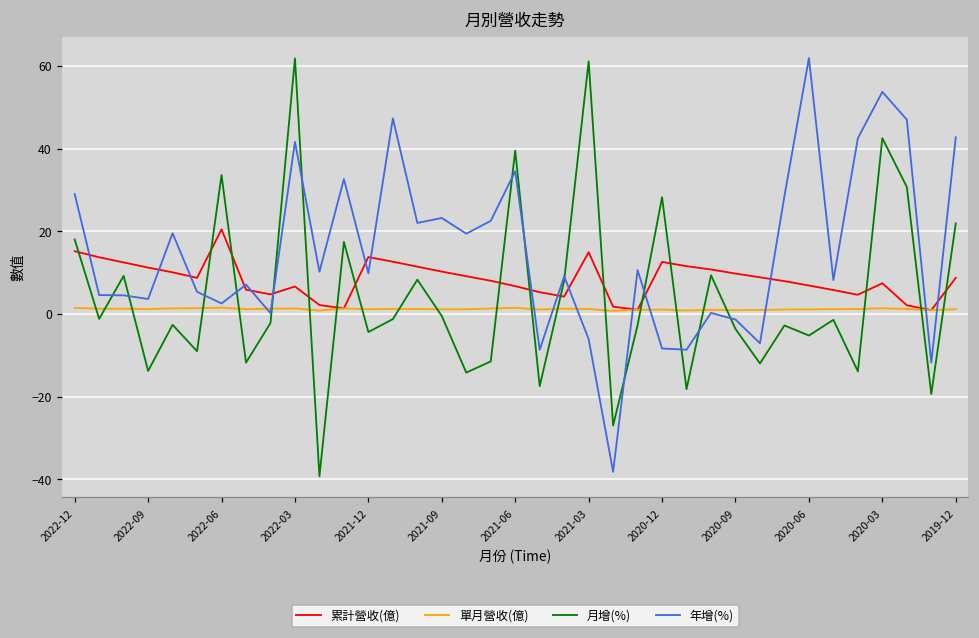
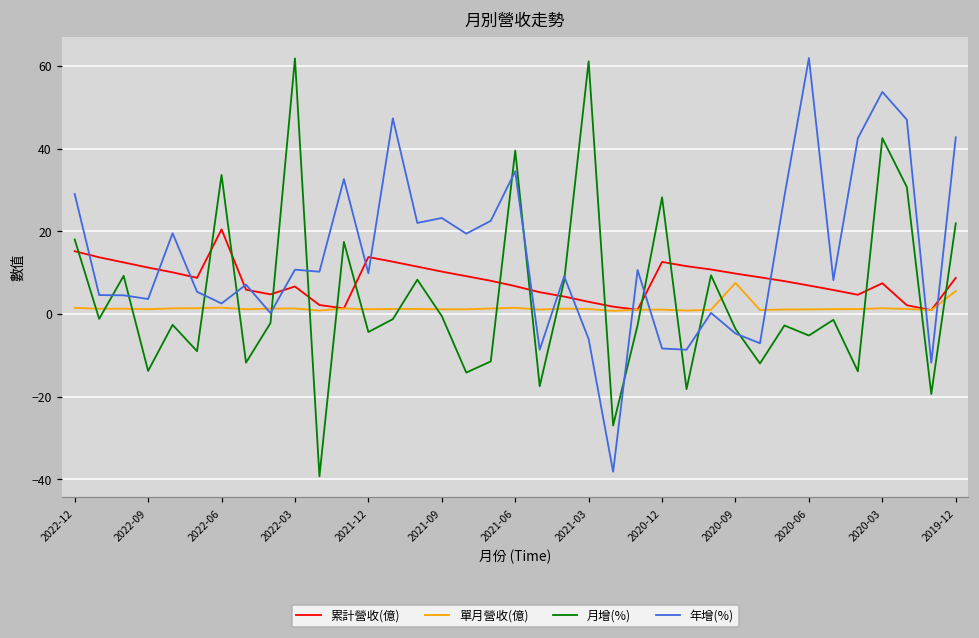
  {
    "累計營收(億)": {
      "2022-12": 15,
      "2022-09": 11,
      "2022-06": 20,
      "2022-03": 7,
      "2021-12": 14,
      "2021-09": 10,
      "2021-06": 7,
-     "2021-03": 15,
+     "2021-03": 3,
      "2020-12": 13,
      "2020-09": 10,
      "2020-06": 7,
      "2020-03": 7,
      "2019-12": 9
    },
    "單月營收(億)": {
      "2022-12": 1,
      "2022-09": 1,
      "2022-06": 2,
      "2022-03": 1,
      "2021-12": 1,
      "2021-09": 1,
      "2021-06": 1,
      "2021-03": 1,
      "2020-12": 1,
-     "2020-09": 1,
+     "2020-09": 8,
      "2020-06": 1,
      "2020-03": 1,
-     "2019-12": 1
+     "2019-12": 6
    },
    "月增(%)": {
      "2022-12": 18,
      "2022-09": -14,
      "2022-06": 34,
      "2022-03": 62,
      "2021-12": -4,
      "2021-09": -1,
      "2021-06": 40,
      "2021-03": 61,
      "2020-12": 28,
      "2020-09": -4,
      "2020-06": -5,
      "2020-03": 43,
      "2019-12": 22
    },
    "年增(%)": {
      "2022-12": 29,
      "2022-09": 4,
      "2022-06": 3,
-     "2022-03": 42,
+     "2022-03": 11,
      "2021-12": 10,
      "2021-09": 23,
      "2021-06": 35,
      "2021-03": -6,
      "2020-12": -8,
-     "2020-09": -1,
+     "2020-09": -5,
      "2020-06": 62,
      "2020-03": 54,
      "2019-12": 43
    }
  }
